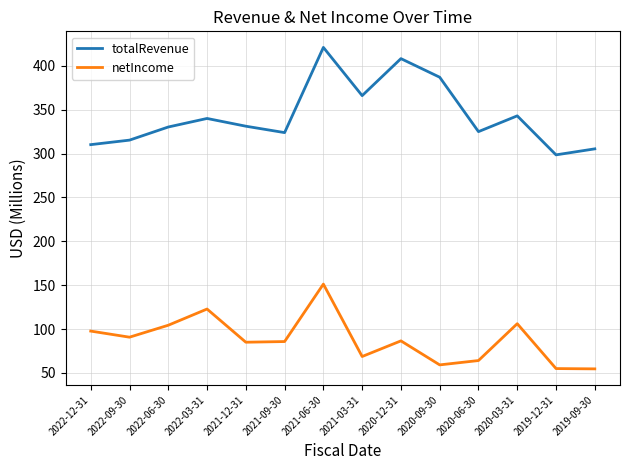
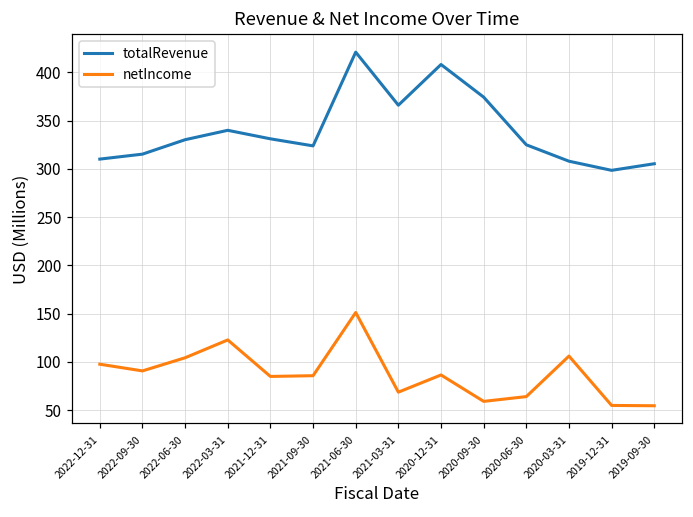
  {
    "totalRevenue": {
      "2022-12-31": 310,
      "2022-09-30": 320,
      "2022-06-30": 330,
      "2022-03-31": 340,
      "2021-12-31": 330,
      "2021-09-30": 320,
      "2021-06-30": 420,
      "2021-03-31": 370,
      "2020-12-31": 410,
-     "2020-09-30": 390,
+     "2020-09-30": 370,
      "2020-06-30": 320,
-     "2020-03-31": 340,
+     "2020-03-31": 310,
      "2019-12-31": 300,
      "2019-09-30": 310
    },
    "netIncome": {
      "2022-12-31": 100,
      "2022-09-30": 90,
      "2022-06-30": 100,
      "2022-03-31": 120,
      "2021-12-31": 80,
      "2021-09-30": 90,
      "2021-06-30": 150,
      "2021-03-31": 70,
      "2020-12-31": 90,
      "2020-09-30": 60,
      "2020-06-30": 60,
      "2020-03-31": 110,
      "2019-12-31": 50,
      "2019-09-30": 50
    }
  }
